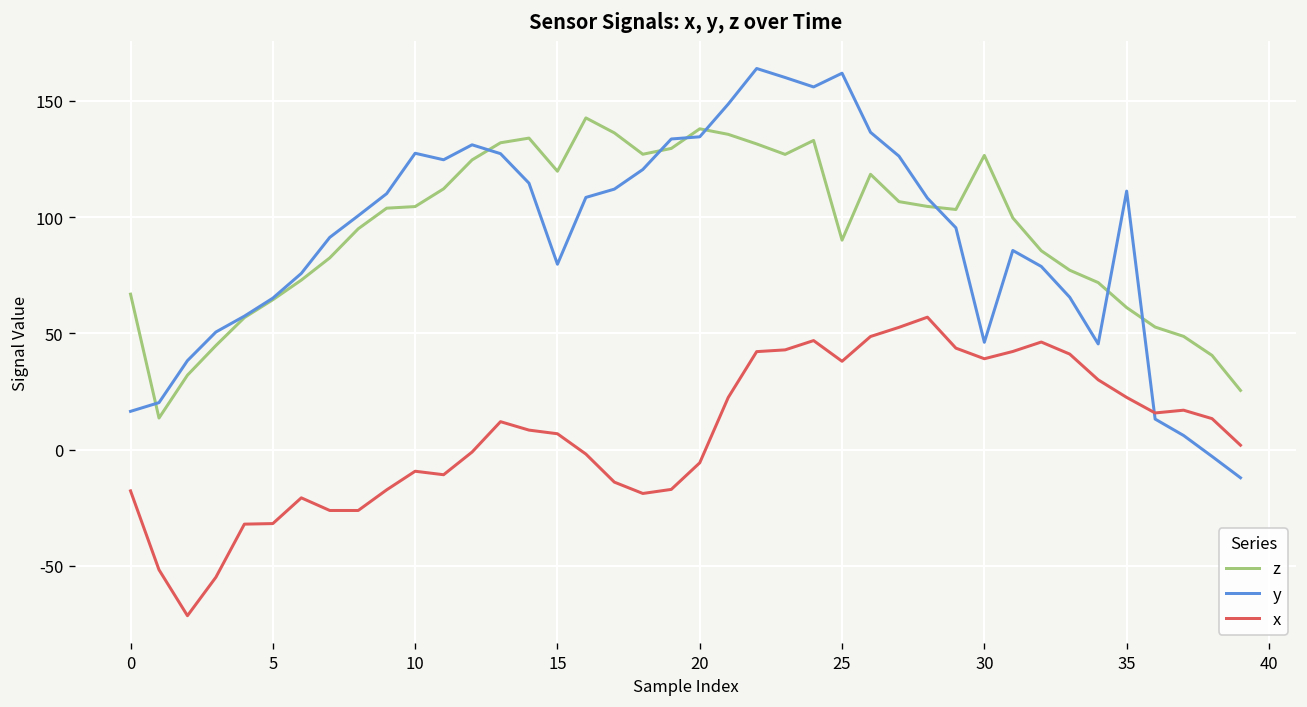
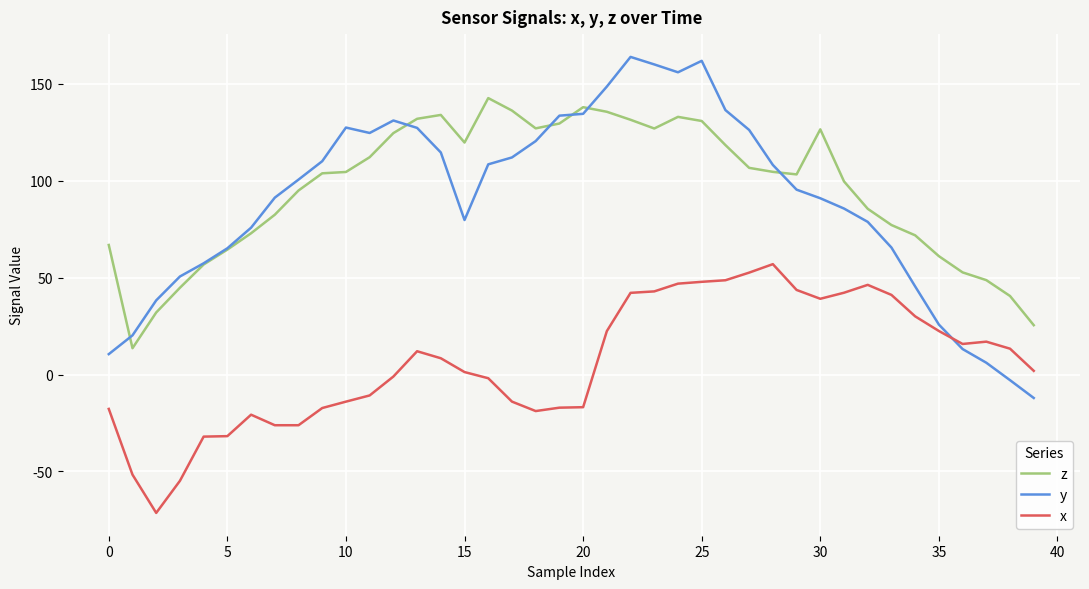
  {
    "z": {
      "0": 67,
      "10": 105,
      "15": 120,
      "20": 138,
-     "25": 90,
+     "25": 131,
      "30": 127,
      "35": 61
    },
    "y": {
-     "0": 17,
+     "0": 11,
      "10": 127,
      "15": 80,
      "20": 135,
      "25": 162,
-     "30": 46,
-     "35": 111
+     "30": 91,
+     "35": 26
    },
    "x": {
      "0": -18,
      "5": -32,
-     "10": -9,
-     "15": 7,
-     "20": -6,
-     "25": 38,
+     "10": -14,
+     "15": 1,
+     "20": -17,
+     "25": 48,
      "30": 39,
      "35": 23
    }
  }
